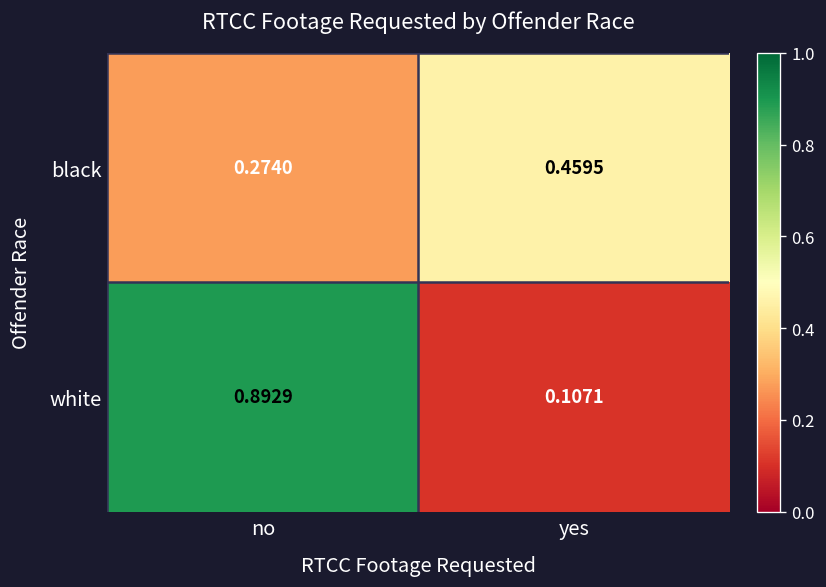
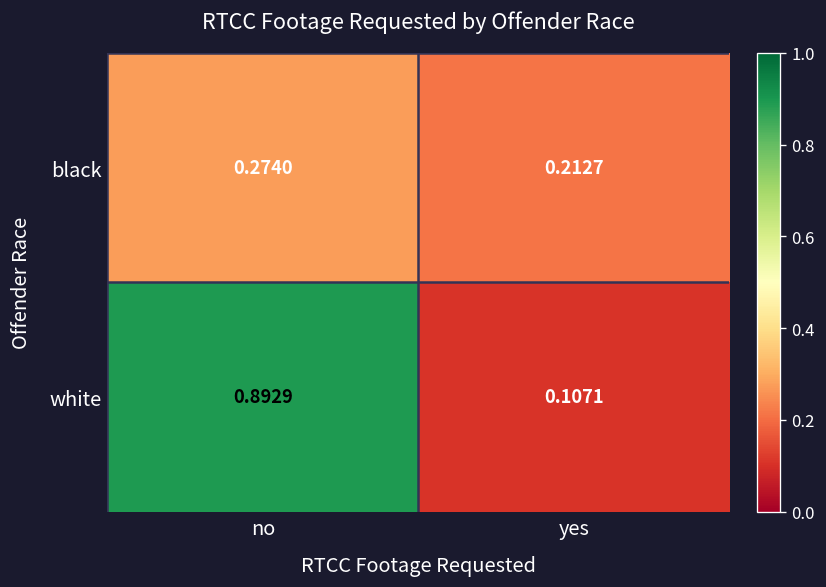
  {
    "black": {
      "no": 0.2740,
-     "yes": 0.4595
+     "yes": 0.2127
    },
    "white": {
      "no": 0.8929,
      "yes": 0.1071
    }
  }
